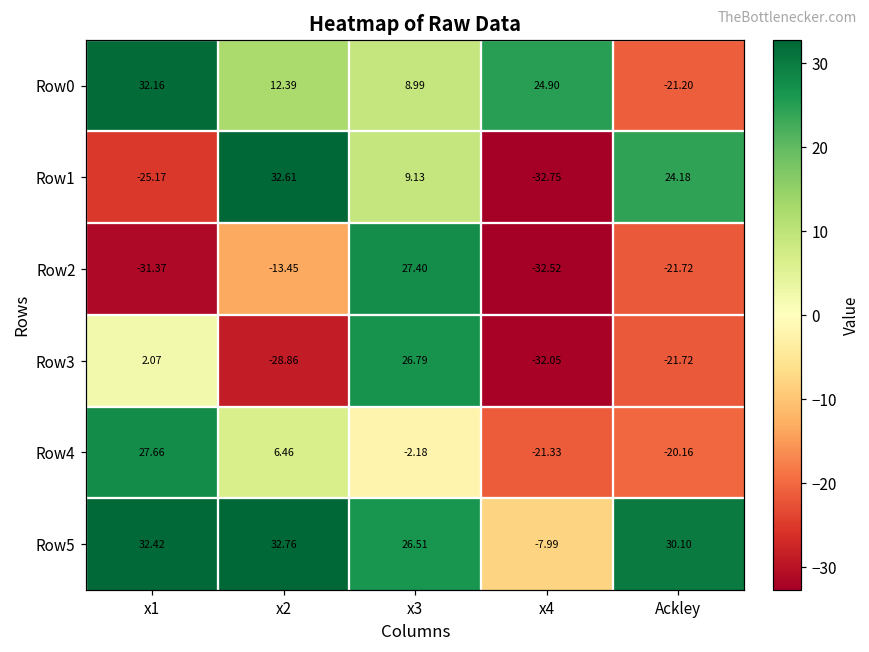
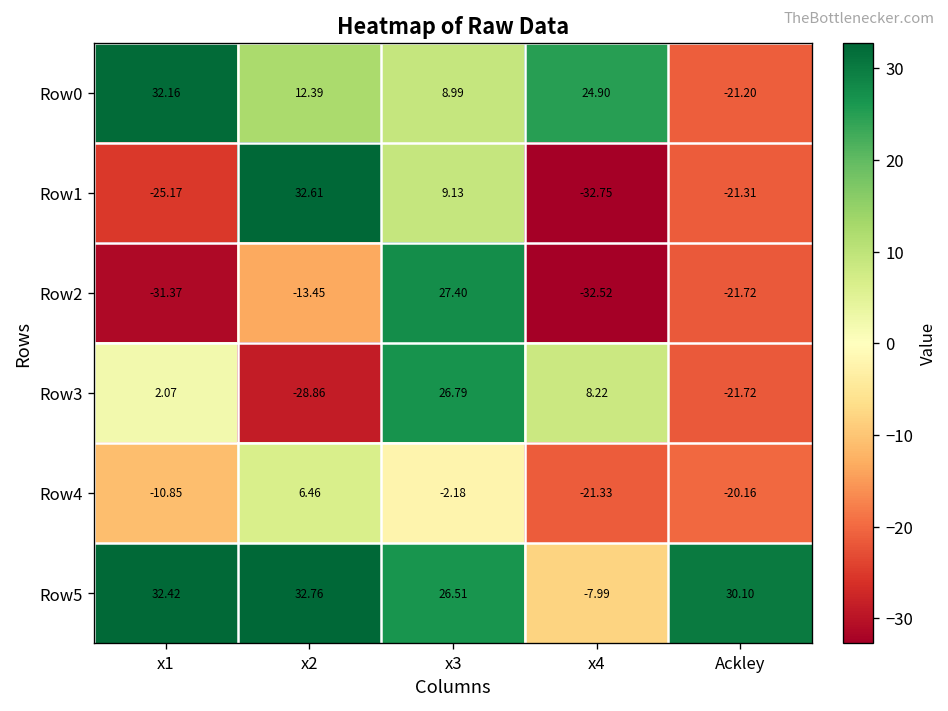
  {
    "Row0": {
      "x1": 32.16,
      "x2": 12.39,
      "x3": 8.99,
      "x4": 24.90,
      "Ackley": -21.20
    },
    "Row1": {
      "x1": -25.17,
      "x2": 32.61,
      "x3": 9.13,
      "x4": -32.75,
-     "Ackley": 24.18
+     "Ackley": -21.31
    },
    "Row2": {
      "x1": -31.37,
      "x2": -13.45,
      "x3": 27.40,
      "x4": -32.52,
      "Ackley": -21.72
    },
    "Row3": {
      "x1": 2.07,
      "x2": -28.86,
      "x3": 26.79,
-     "x4": -32.05,
+     "x4": 8.22,
      "Ackley": -21.72
    },
    "Row4": {
-     "x1": 27.66,
+     "x1": -10.85,
      "x2": 6.46,
      "x3": -2.18,
      "x4": -21.33,
      "Ackley": -20.16
    },
    "Row5": {
      "x1": 32.42,
      "x2": 32.76,
      "x3": 26.51,
      "x4": -7.99,
      "Ackley": 30.10
    }
  }
